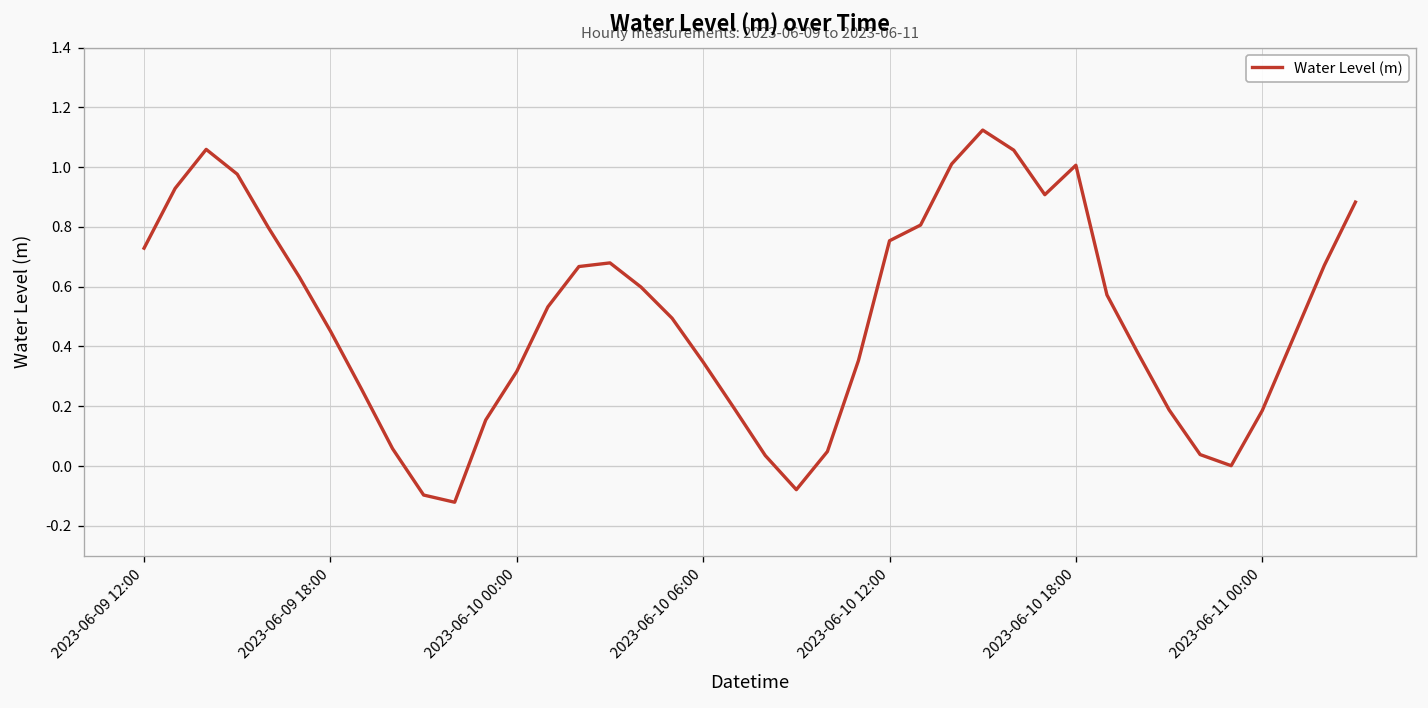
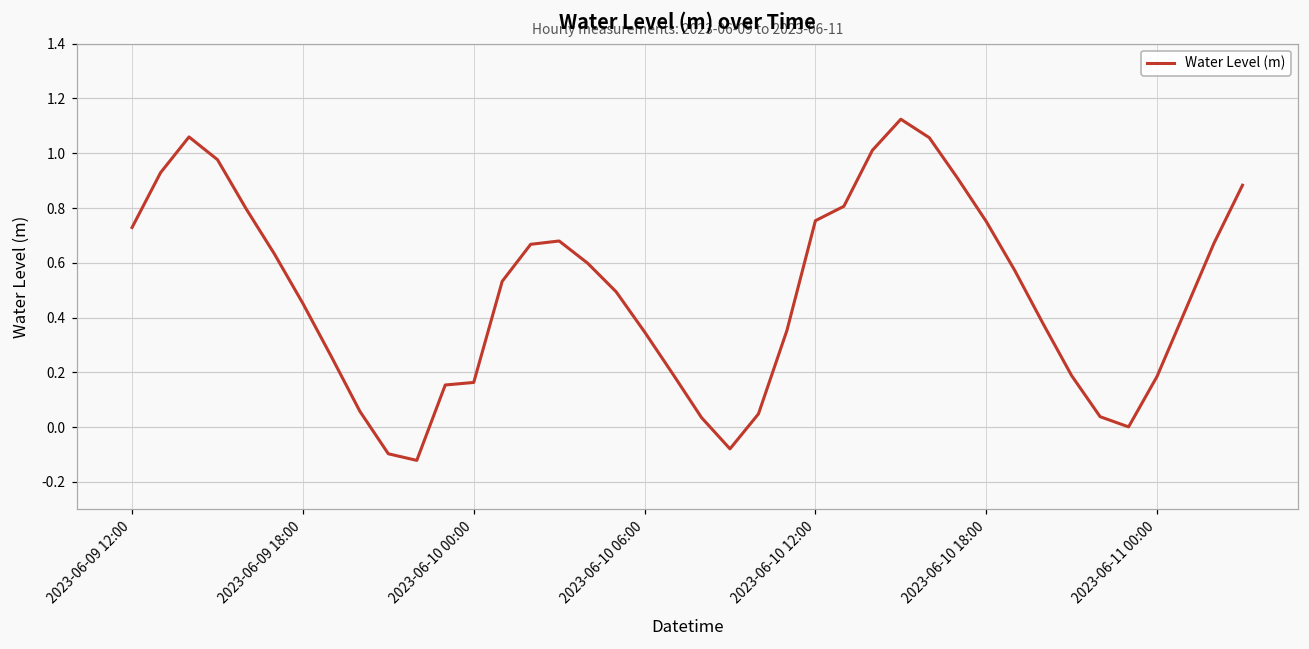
  {
    "2023-06-09 12:00": 0.73,
    "2023-06-09 18:00": 0.45,
-   "2023-06-10 00:00": 0.32,
+   "2023-06-10 00:00": 0.16,
    "2023-06-10 06:00": 0.35,
    "2023-06-10 12:00": 0.75,
-   "2023-06-10 18:00": 1.01,
+   "2023-06-10 18:00": 0.75,
    "2023-06-11 00:00": 0.19
  }
